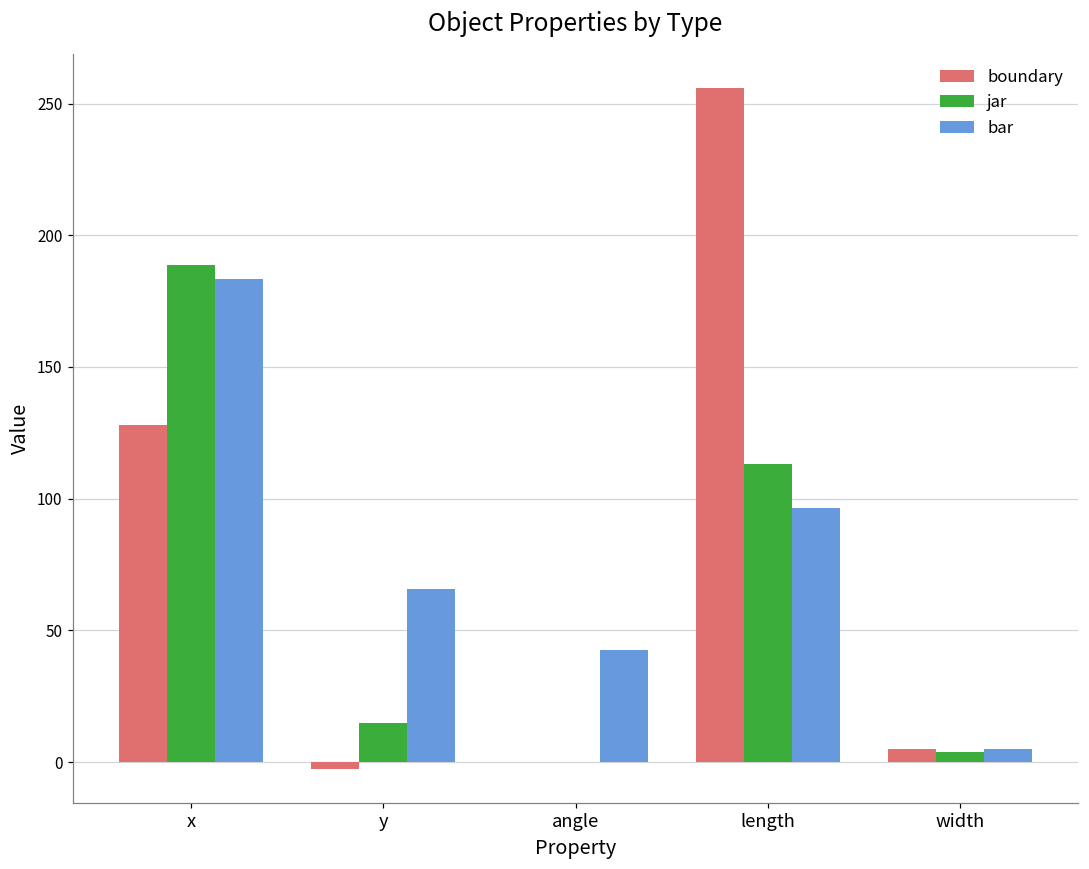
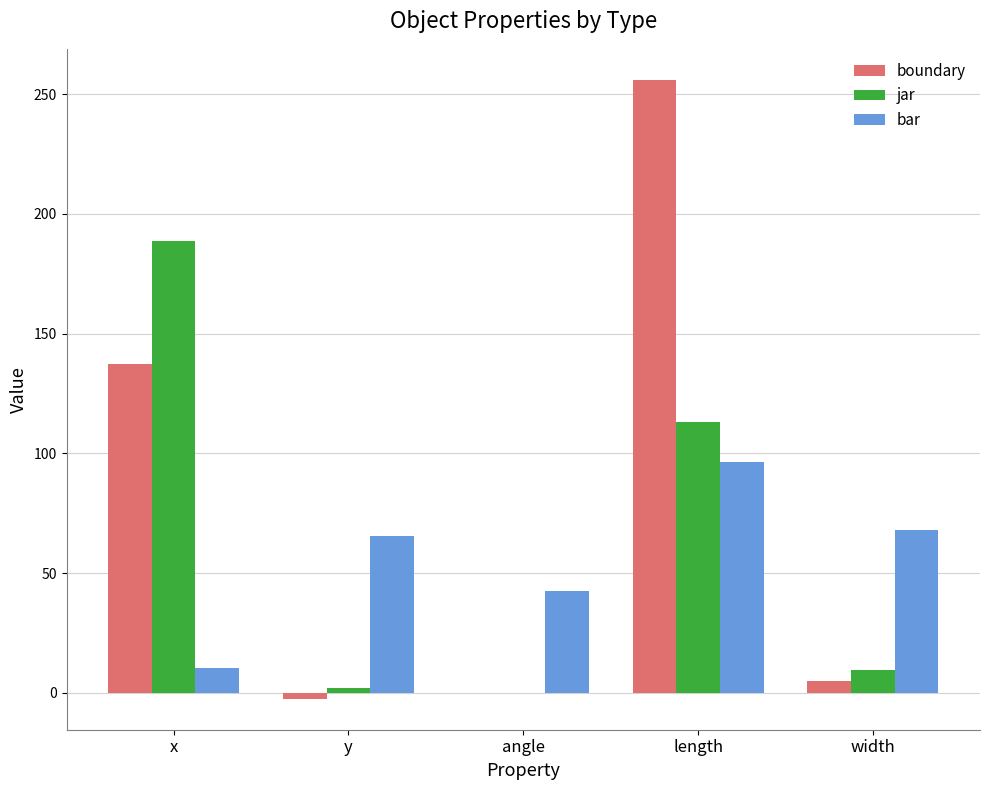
  {
    "boundary": {
-     "x": 128,
+     "x": 137,
      "y": -3,
      "angle": 0,
      "length": 256,
      "width": 5
    },
    "jar": {
      "x": 189,
-     "y": 15,
+     "y": 2,
      "length": 113,
-     "width": 4
+     "width": 10
    },
    "bar": {
-     "x": 184,
+     "x": 10,
      "y": 66,
      "angle": 43,
      "length": 96,
-     "width": 5
+     "width": 68
    }
  }
